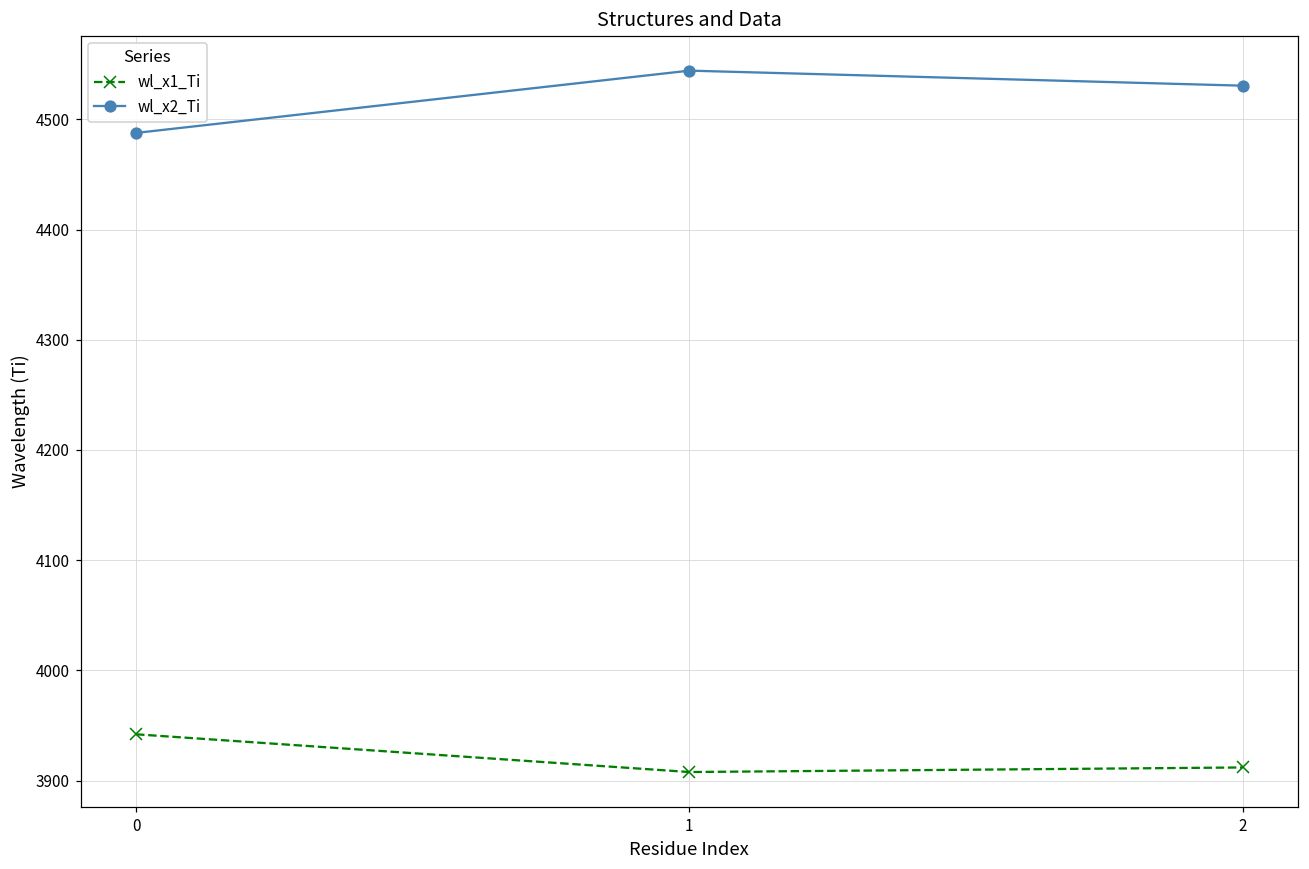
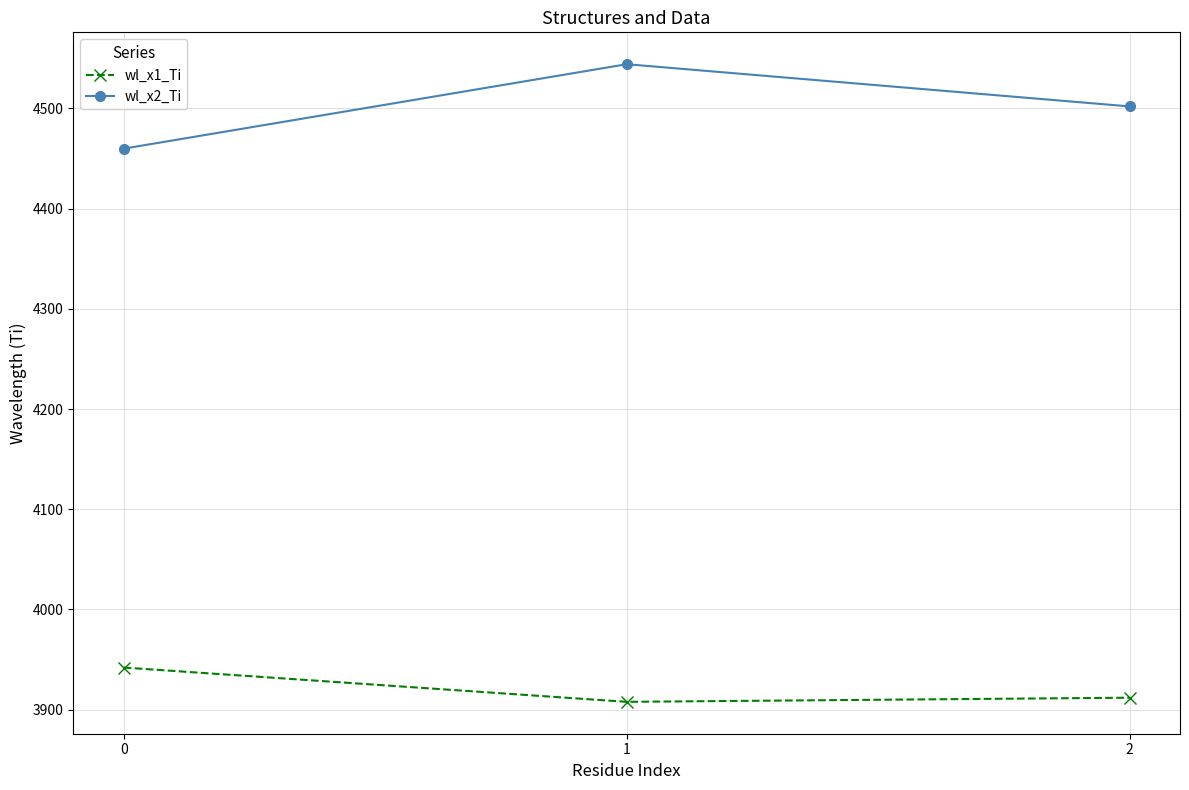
  {
    "wl_x1_Ti": {
      "0": 3942,
      "1": 3908,
      "2": 3912
    },
    "wl_x2_Ti": {
-     "0": 4488,
+     "0": 4460,
      "1": 4544,
-     "2": 4531
+     "2": 4502
    }
  }
